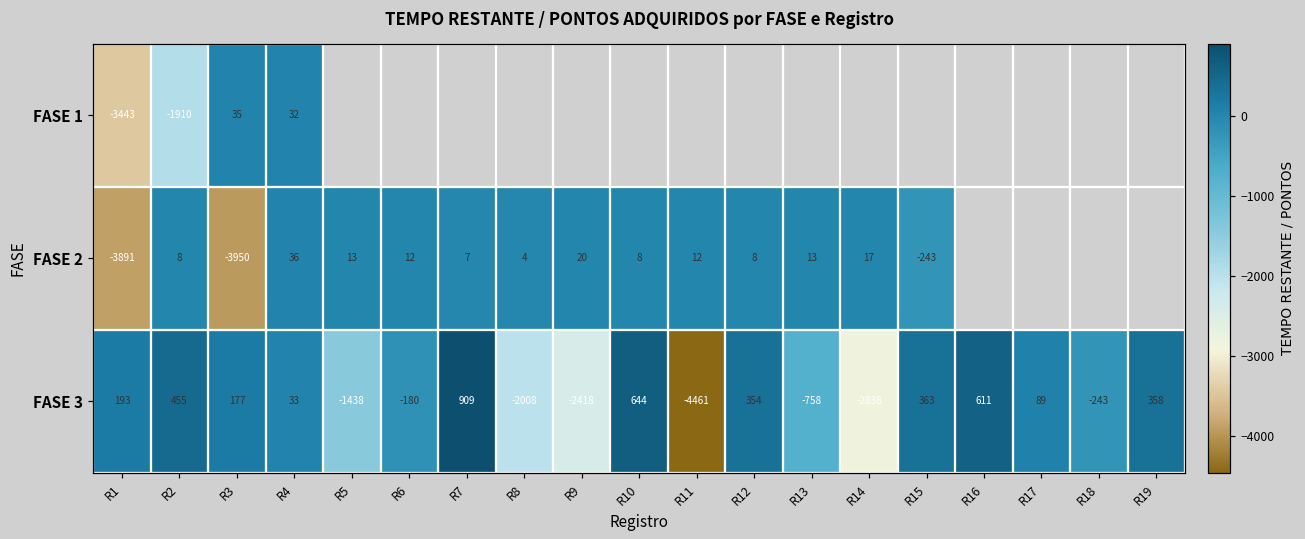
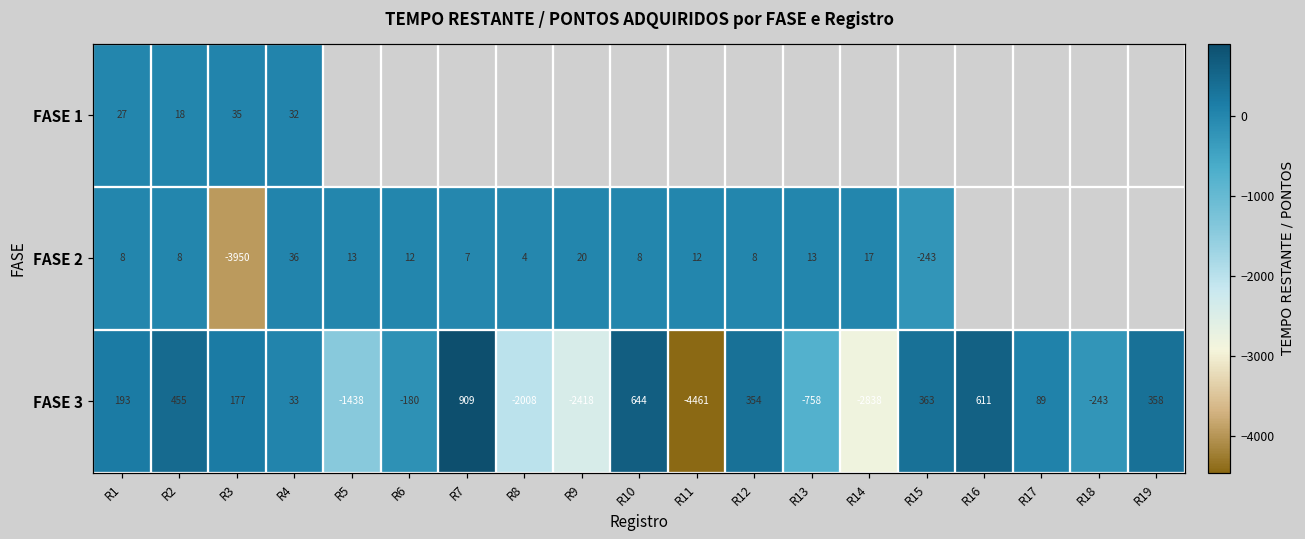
  {
    "FASE 1": {
-     "R1": -3443,
-     "R2": -1910,
+     "R1": 27,
+     "R2": 18,
      "R3": 35,
      "R4": 32
    },
    "FASE 2": {
-     "R1": -3891,
+     "R1": 8,
      "R2": 8,
      "R3": -3950,
      "R4": 36,
      "R5": 13,
      "R6": 12,
      "R7": 7,
      "R8": 4,
      "R9": 20,
      "R10": 8,
      "R11": 12,
      "R12": 8,
      "R13": 13,
      "R14": 17,
      "R15": -243
    },
    "FASE 3": {
      "R1": 193,
      "R2": 455,
      "R3": 177,
      "R4": 33,
      "R5": -1438,
      "R6": -180,
      "R7": 909,
      "R8": -2008,
      "R10": 644,
      "R11": -4461,
      "R12": 354,
      "R13": -758,
      "R15": 363,
      "R16": 611,
      "R17": 89,
      "R18": -243,
      "R19": 358
    }
  }
